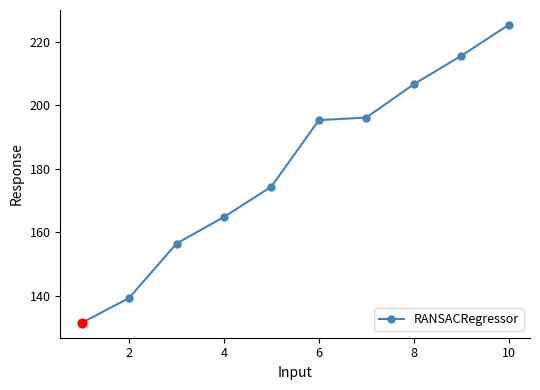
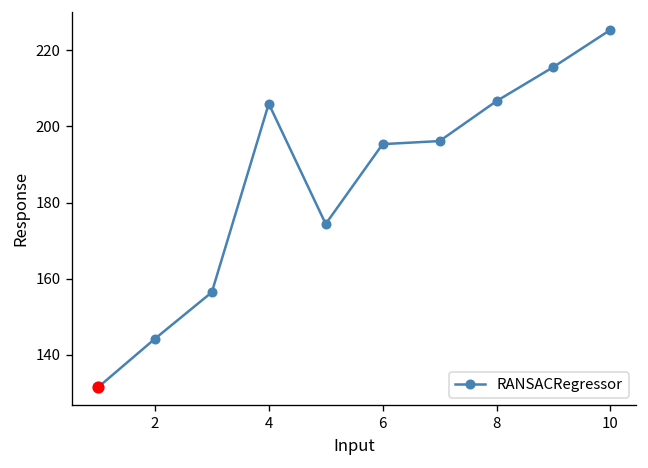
  {
    "RANSACRegressor": {
-     "2": 139,
-     "4": 165,
+     "2": 144,
+     "4": 206,
      "6": 195,
      "8": 207,
      "10": 225
    }
  }
